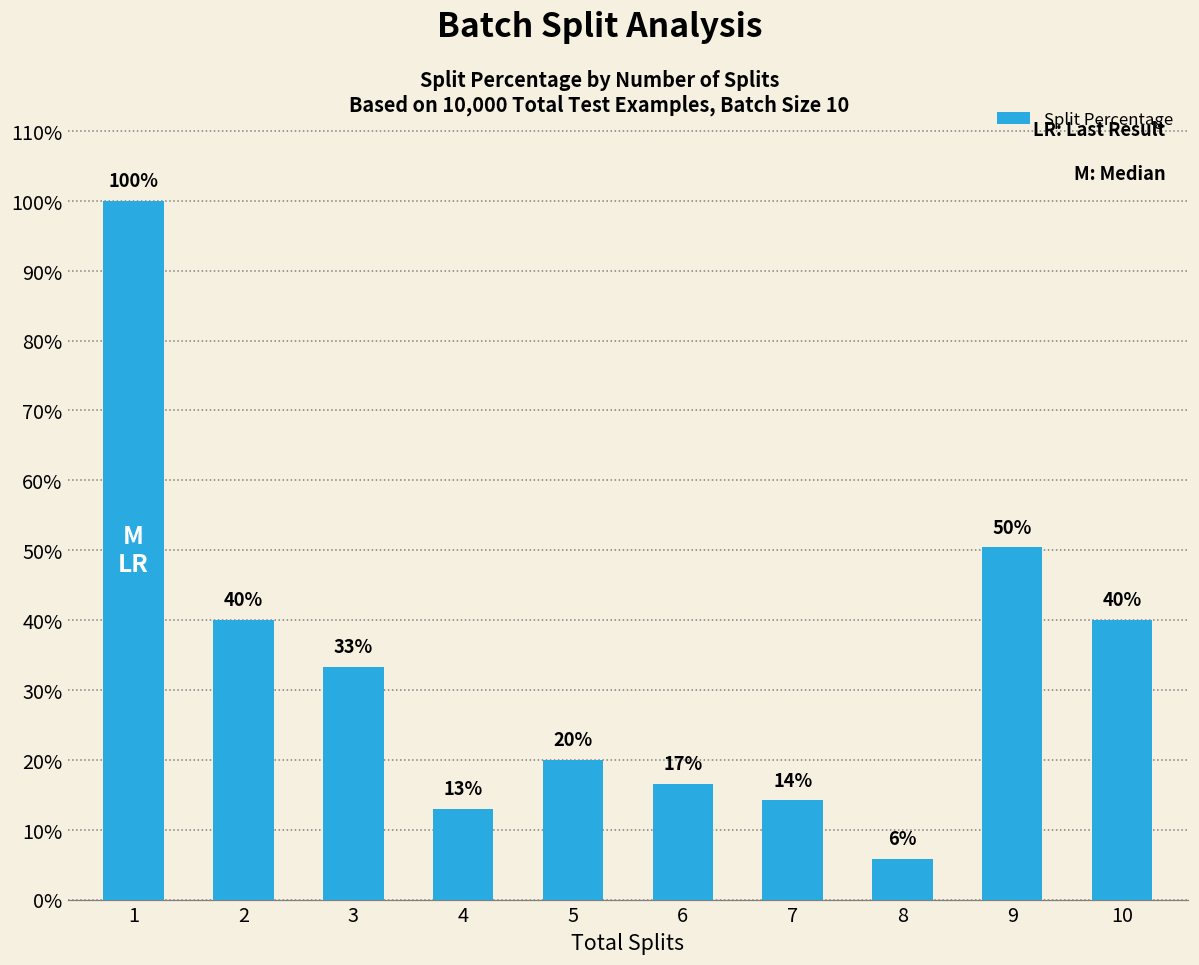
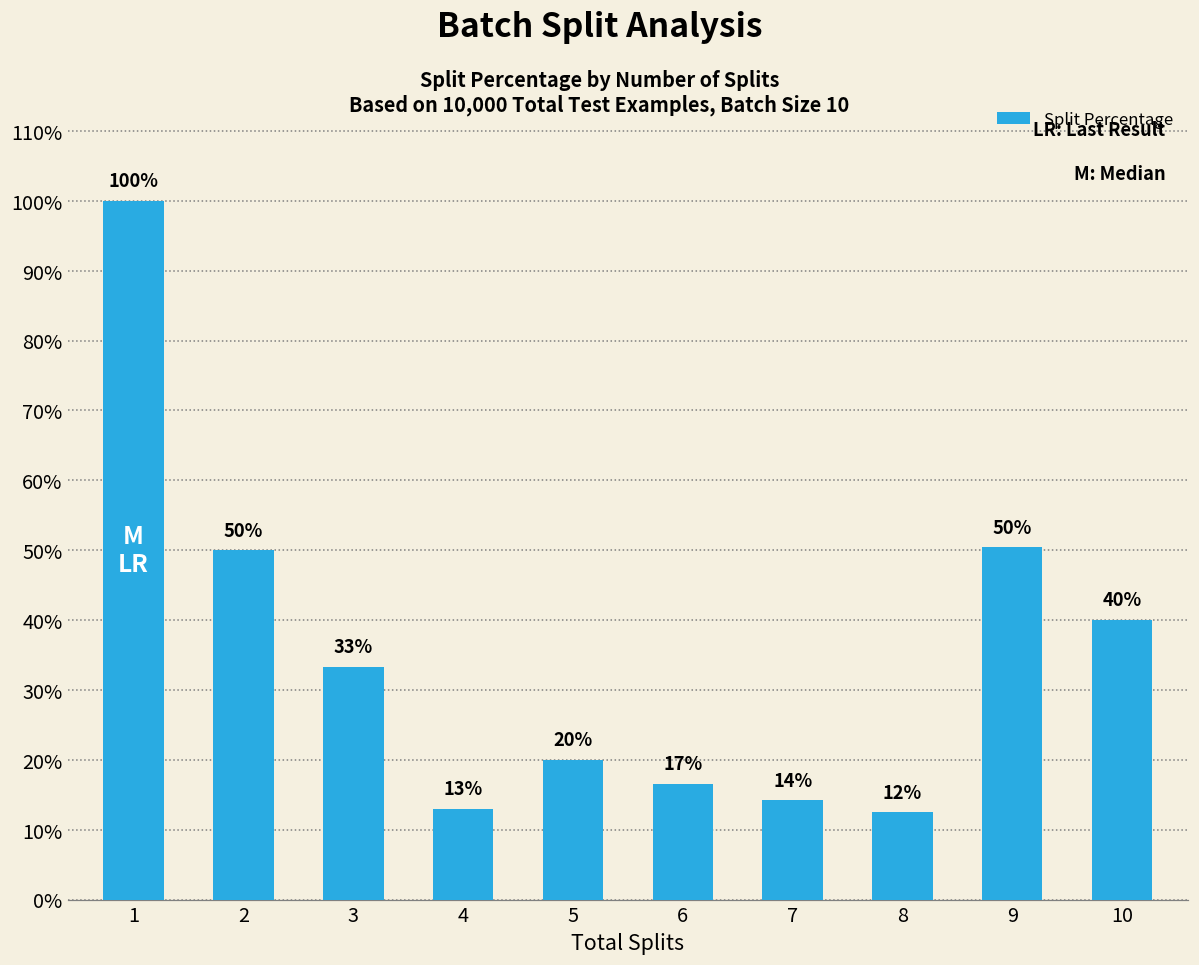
  {
    "1": "100%",
-   "2": "40%",
+   "2": "50%",
    "3": "33%",
    "4": "13%",
    "5": "20%",
    "6": "17%",
    "7": "14%",
-   "8": "6%",
+   "8": "12%",
    "9": "50%",
    "10": "40%"
  }
